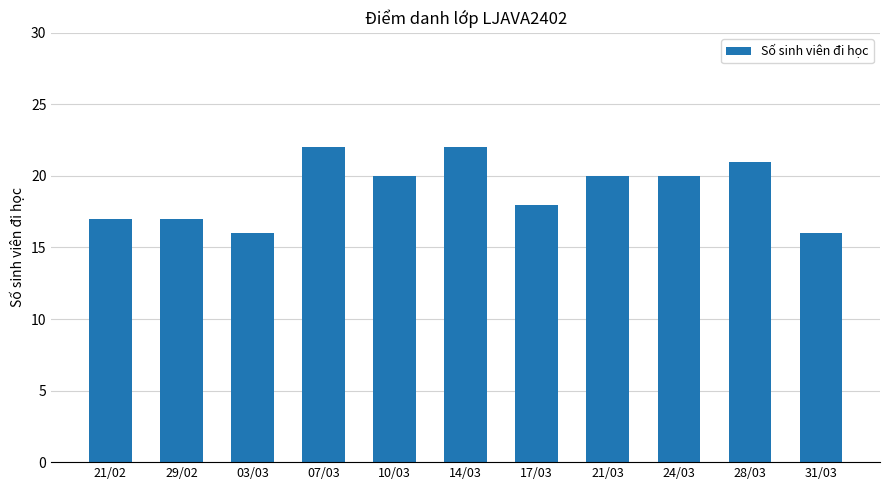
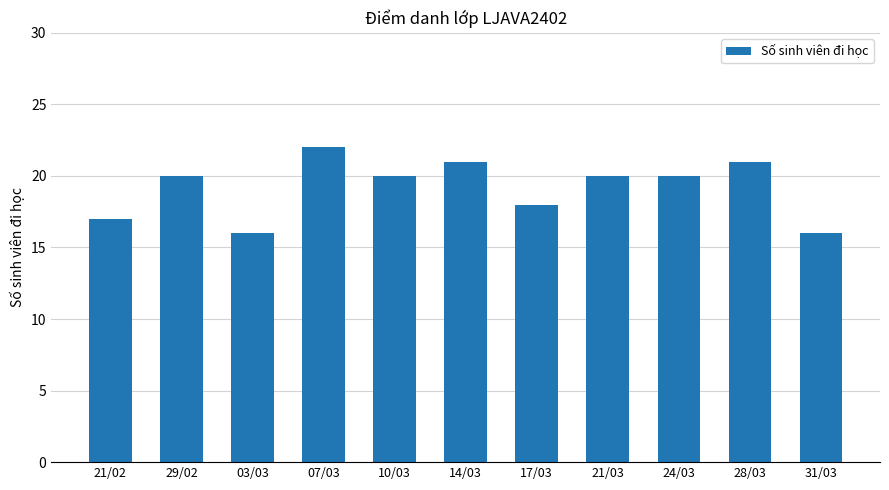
  {
    "21/02": 17,
-   "29/02": 17,
+   "29/02": 20,
    "03/03": 16,
    "07/03": 22,
    "10/03": 20,
-   "14/03": 22,
+   "14/03": 21,
    "17/03": 18,
    "21/03": 20,
    "24/03": 20,
    "28/03": 21,
    "31/03": 16
  }
